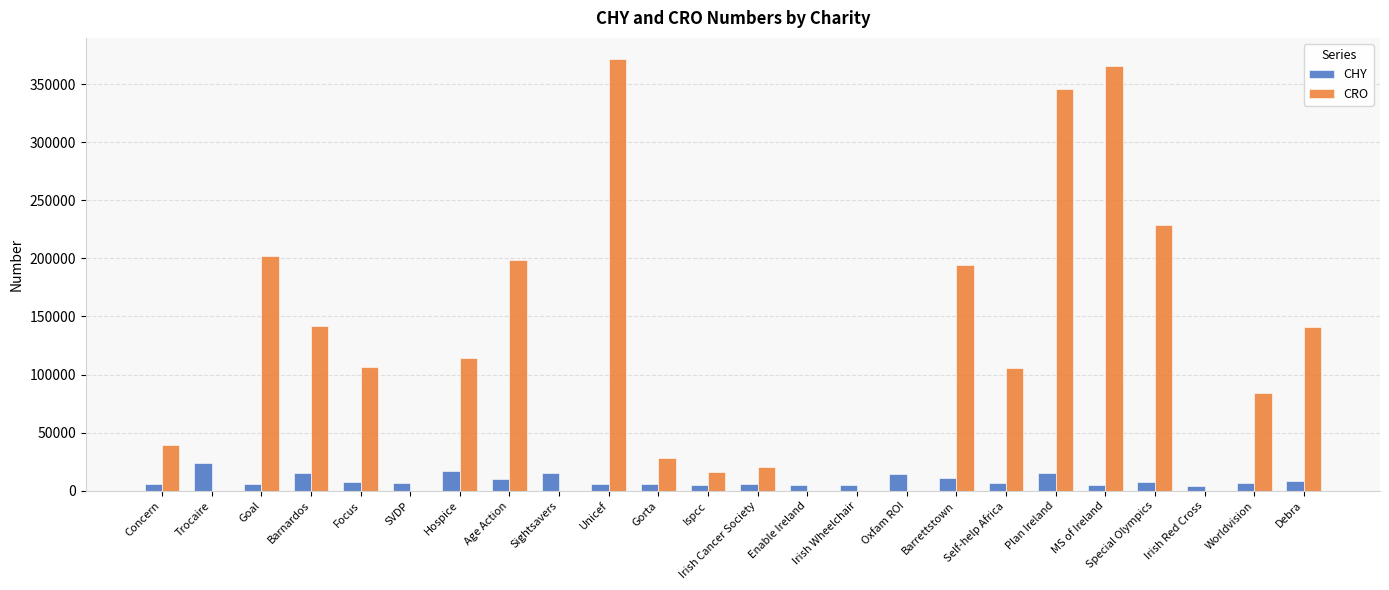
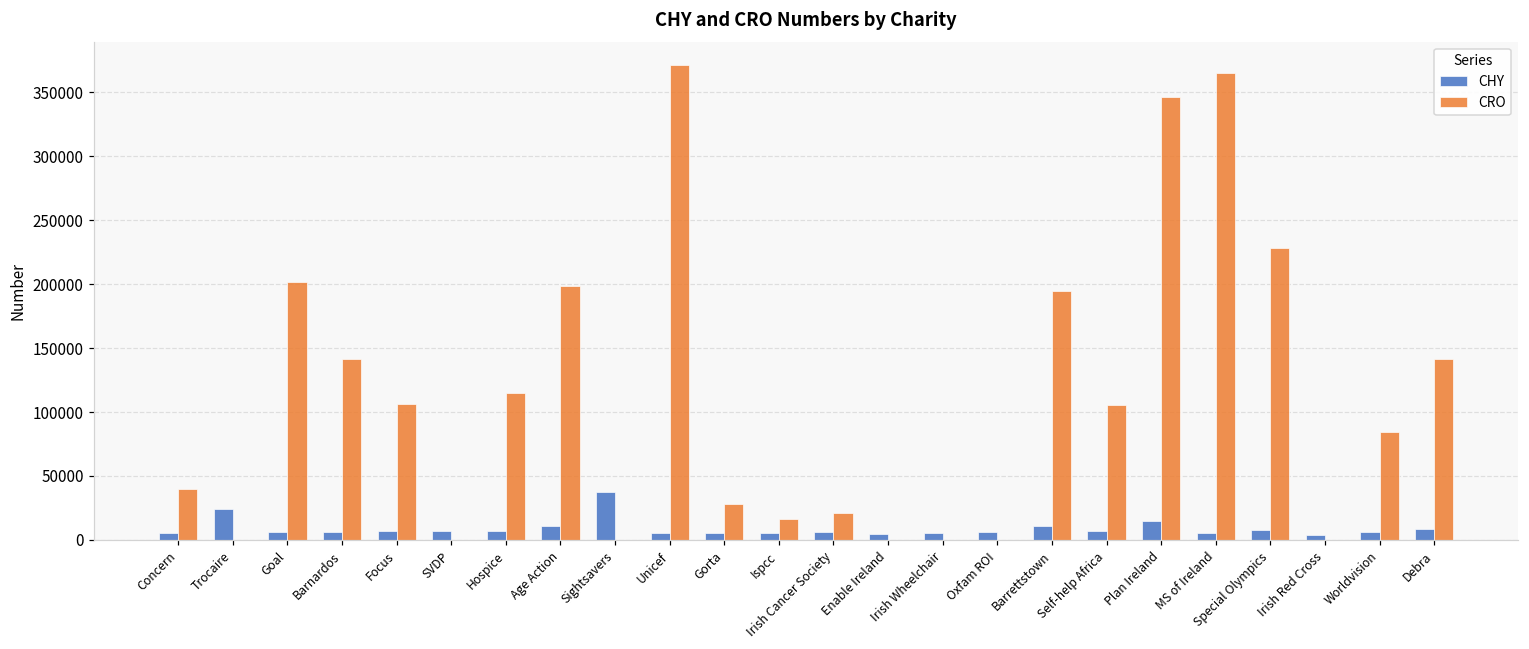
  {
    "CHY": {
      "Concern": 6000,
      "Trocaire": 24000,
      "Goal": 6000,
-     "Barnardos": 16000,
+     "Barnardos": 6000,
      "Focus": 7000,
      "SVDP": 7000,
-     "Hospice": 17000,
+     "Hospice": 7000,
      "Age Action": 11000,
-     "Sightsavers": 15000,
+     "Sightsavers": 38000,
      "Unicef": 6000,
      "Gorta": 6000,
      "Ispcc": 5000,
      "Irish Cancer Society": 6000,
      "Enable Ireland": 5000,
      "Irish Wheelchair": 5000,
-     "Oxfam ROI": 15000,
+     "Oxfam ROI": 6000,
      "Barrettstown": 11000,
      "Self-help Africa": 7000,
      "Plan Ireland": 15000,
      "MS of Ireland": 5000,
      "Special Olympics": 8000,
      "Irish Red Cross": 4000,
      "Worldvision": 6000,
      "Debra": 9000
    },
    "CRO": {
      "Concern": 40000,
      "Trocaire": 0,
      "Goal": 202000,
      "Barnardos": 142000,
      "Focus": 106000,
      "SVDP": 0,
      "Hospice": 115000,
      "Age Action": 199000,
      "Sightsavers": 0,
      "Unicef": 371000,
      "Gorta": 28000,
      "Ispcc": 16000,
      "Irish Cancer Society": 21000,
      "Enable Ireland": 0,
      "Irish Wheelchair": 0,
      "Oxfam ROI": 0,
      "Barrettstown": 194000,
      "Self-help Africa": 106000,
      "Plan Ireland": 346000,
      "MS of Ireland": 365000,
      "Special Olympics": 229000,
      "Irish Red Cross": 0,
      "Worldvision": 84000,
      "Debra": 141000
    }
  }
